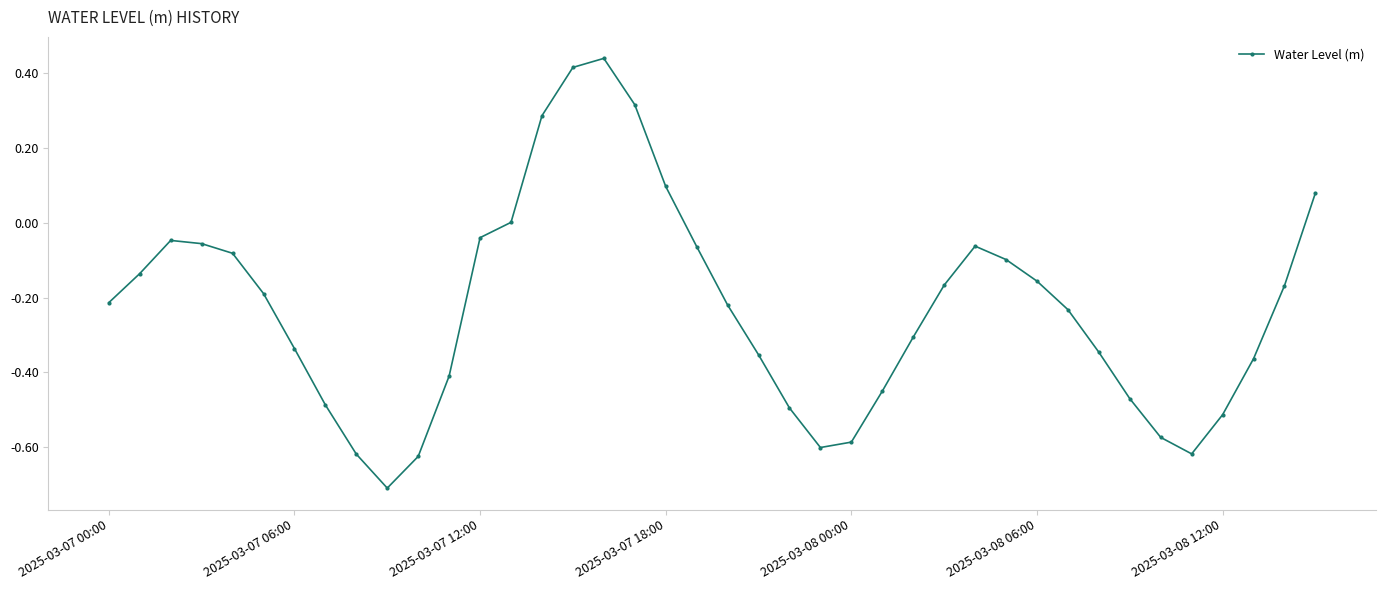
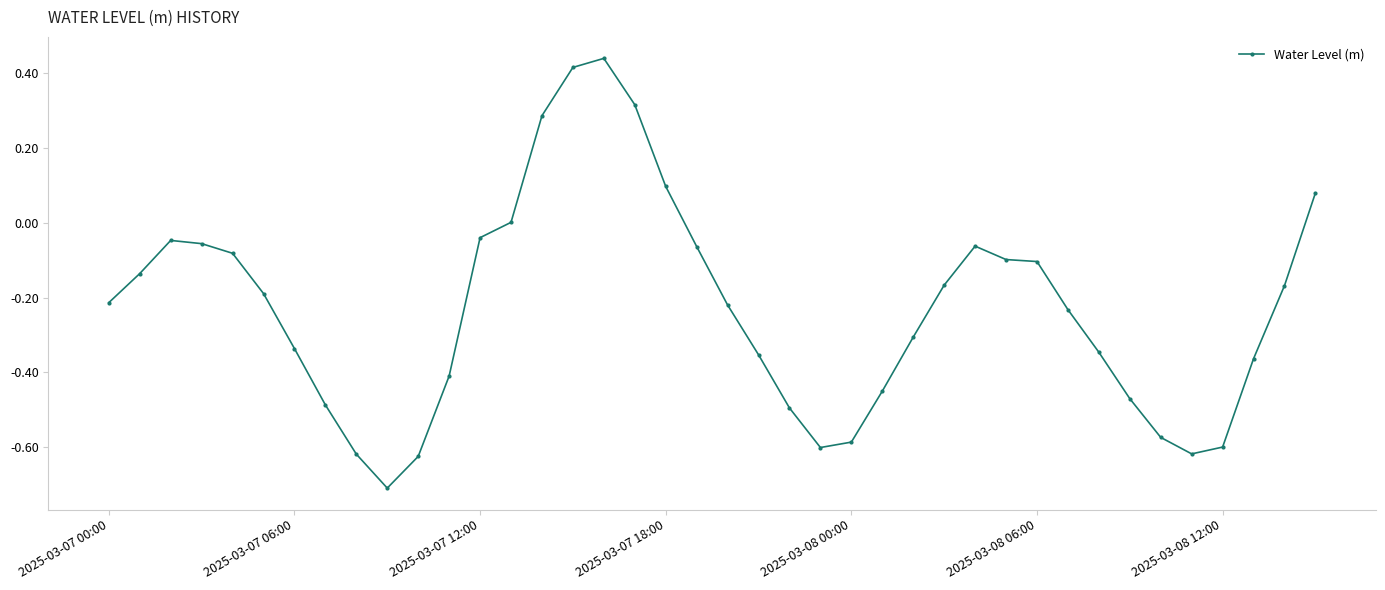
  {
    "2025-03-07 00:00": -0.21,
    "2025-03-07 06:00": -0.34,
    "2025-03-07 12:00": -0.04,
    "2025-03-07 18:00": 0.10,
    "2025-03-08 00:00": -0.59,
-   "2025-03-08 06:00": -0.16,
-   "2025-03-08 12:00": -0.51
+   "2025-03-08 06:00": -0.10,
+   "2025-03-08 12:00": -0.60
  }
